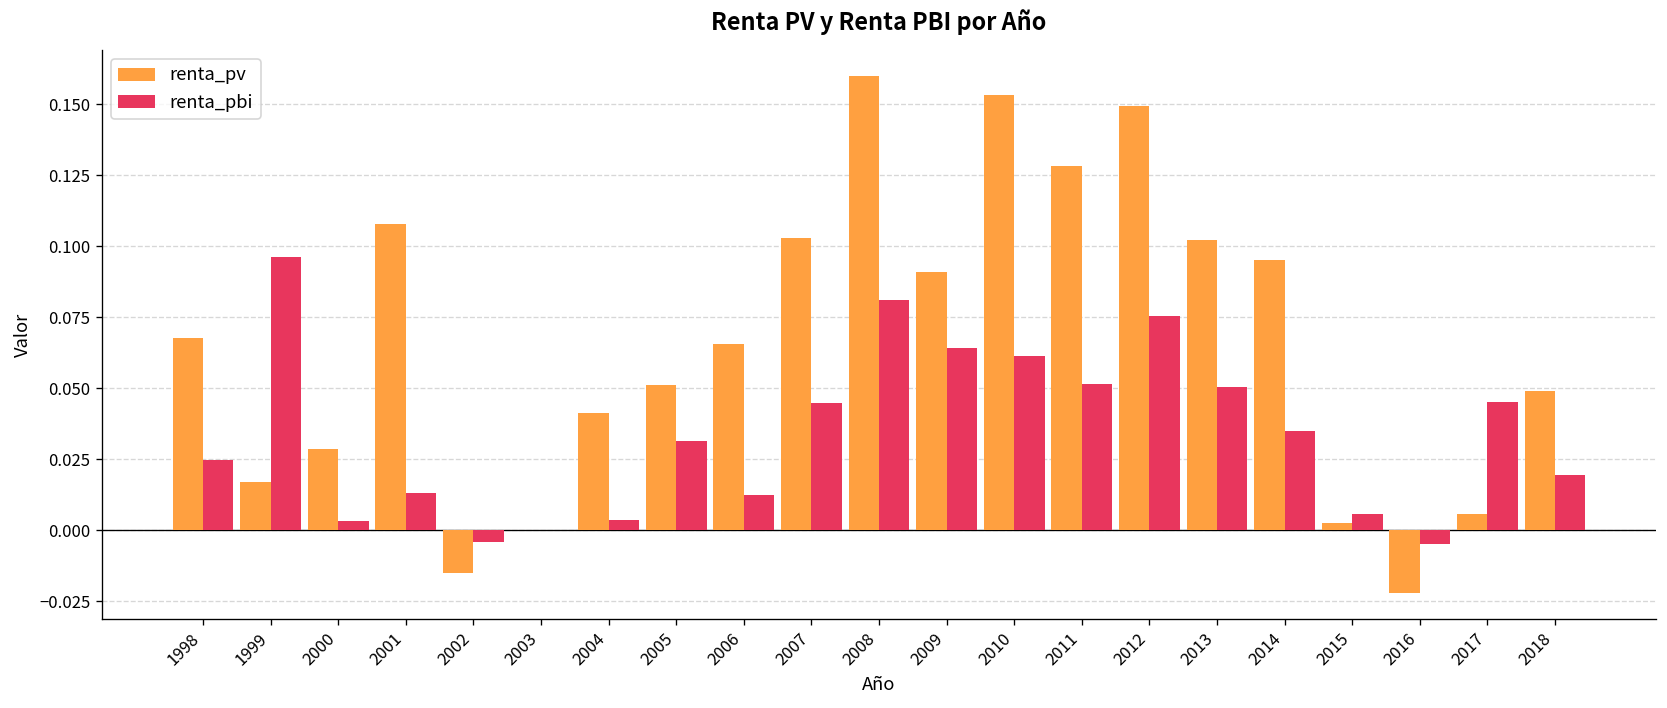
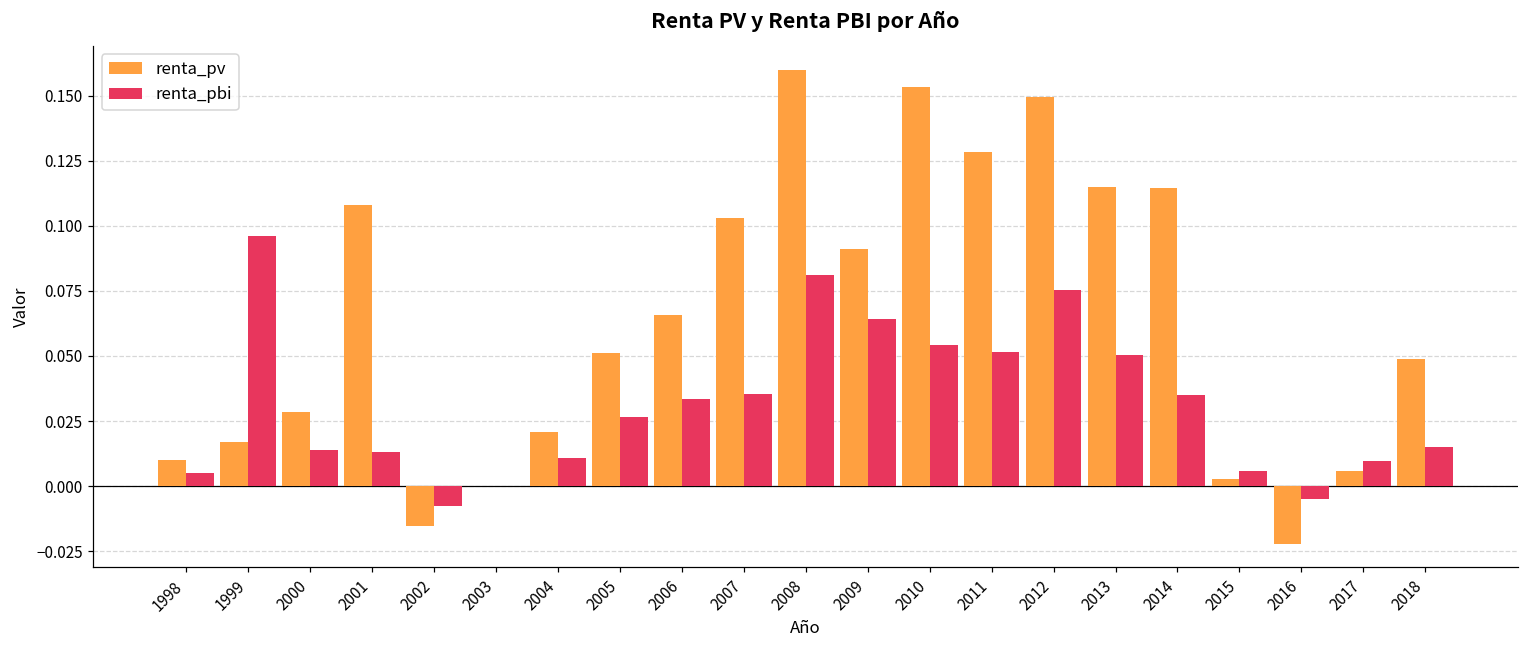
  {
    "renta_pv": {
-     "1998": 0.068,
+     "1998": 0.010,
      "1999": 0.017,
      "2000": 0.029,
      "2001": 0.108,
      "2002": -0.015,
-     "2004": 0.041,
+     "2004": 0.021,
      "2005": 0.051,
      "2006": 0.066,
      "2007": 0.103,
      "2008": 0.160,
      "2009": 0.091,
      "2010": 0.153,
      "2011": 0.128,
      "2012": 0.149,
-     "2013": 0.102,
-     "2014": 0.095,
+     "2013": 0.115,
+     "2014": 0.115,
      "2015": 0.003,
      "2016": -0.022,
      "2017": 0.006,
      "2018": 0.049
    },
    "renta_pbi": {
-     "1998": 0.025,
+     "1998": 0.005,
      "1999": 0.096,
-     "2000": 0.003,
+     "2000": 0.014,
      "2001": 0.013,
-     "2002": -0.004,
-     "2004": 0.003,
-     "2005": 0.031,
-     "2006": 0.012,
-     "2007": 0.045,
+     "2002": -0.008,
+     "2004": 0.011,
+     "2005": 0.026,
+     "2006": 0.033,
+     "2007": 0.035,
      "2008": 0.081,
      "2009": 0.064,
-     "2010": 0.062,
+     "2010": 0.054,
      "2011": 0.051,
      "2012": 0.075,
      "2013": 0.050,
      "2014": 0.035,
      "2015": 0.006,
      "2016": -0.005,
-     "2017": 0.045,
-     "2018": 0.019
+     "2017": 0.010,
+     "2018": 0.015
    }
  }
